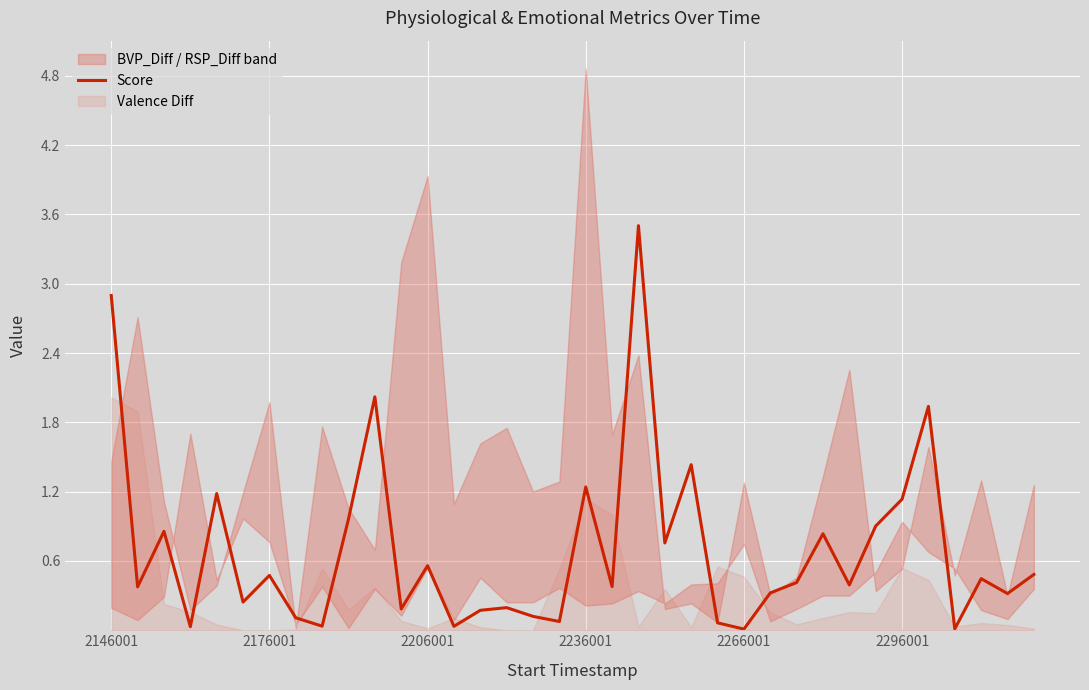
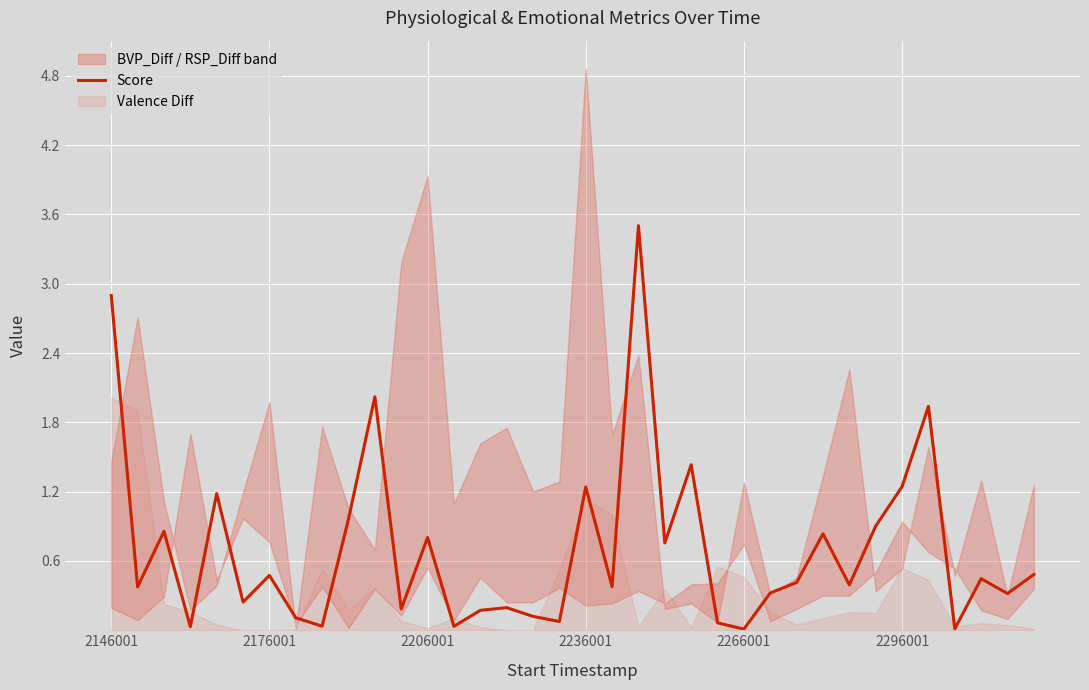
  {
    "Score": {
      "2146001": 2.90,
      "2176001": 0.47,
-     "2206001": 0.56,
+     "2206001": 0.80,
      "2236001": 1.24,
      "2266001": 0.01,
-     "2296001": 1.13
+     "2296001": 1.24
    }
  }
